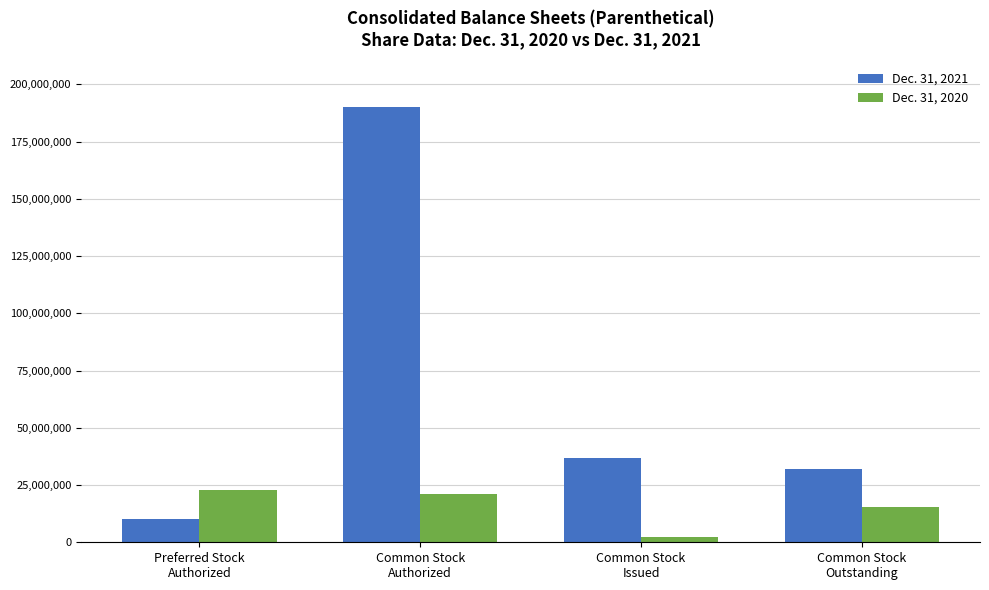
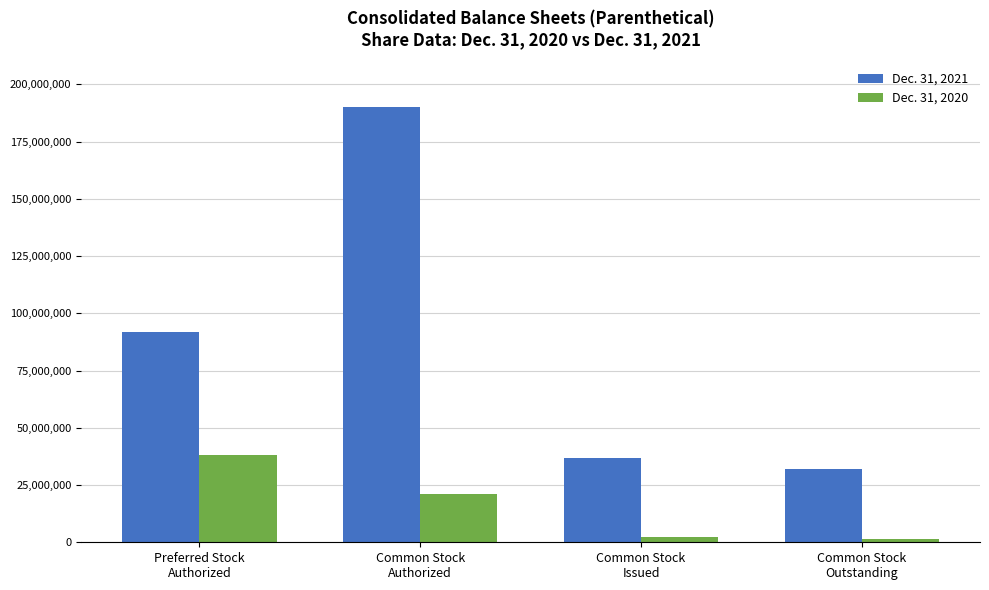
  {
    "Dec. 31, 2021": {
-     "Preferred Stock Authorized": "10,000,000",
+     "Preferred Stock Authorized": "92,000,000",
      "Common Stock Authorized": "190,000,000",
      "Common Stock Issued": "37,000,000",
      "Common Stock Outstanding": "32,000,000"
    },
    "Dec. 31, 2020": {
-     "Preferred Stock Authorized": "23,000,000",
+     "Preferred Stock Authorized": "38,000,000",
      "Common Stock Authorized": "21,000,000",
      "Common Stock Issued": "2,000,000",
-     "Common Stock Outstanding": "16,000,000"
+     "Common Stock Outstanding": "1,000,000"
    }
  }
